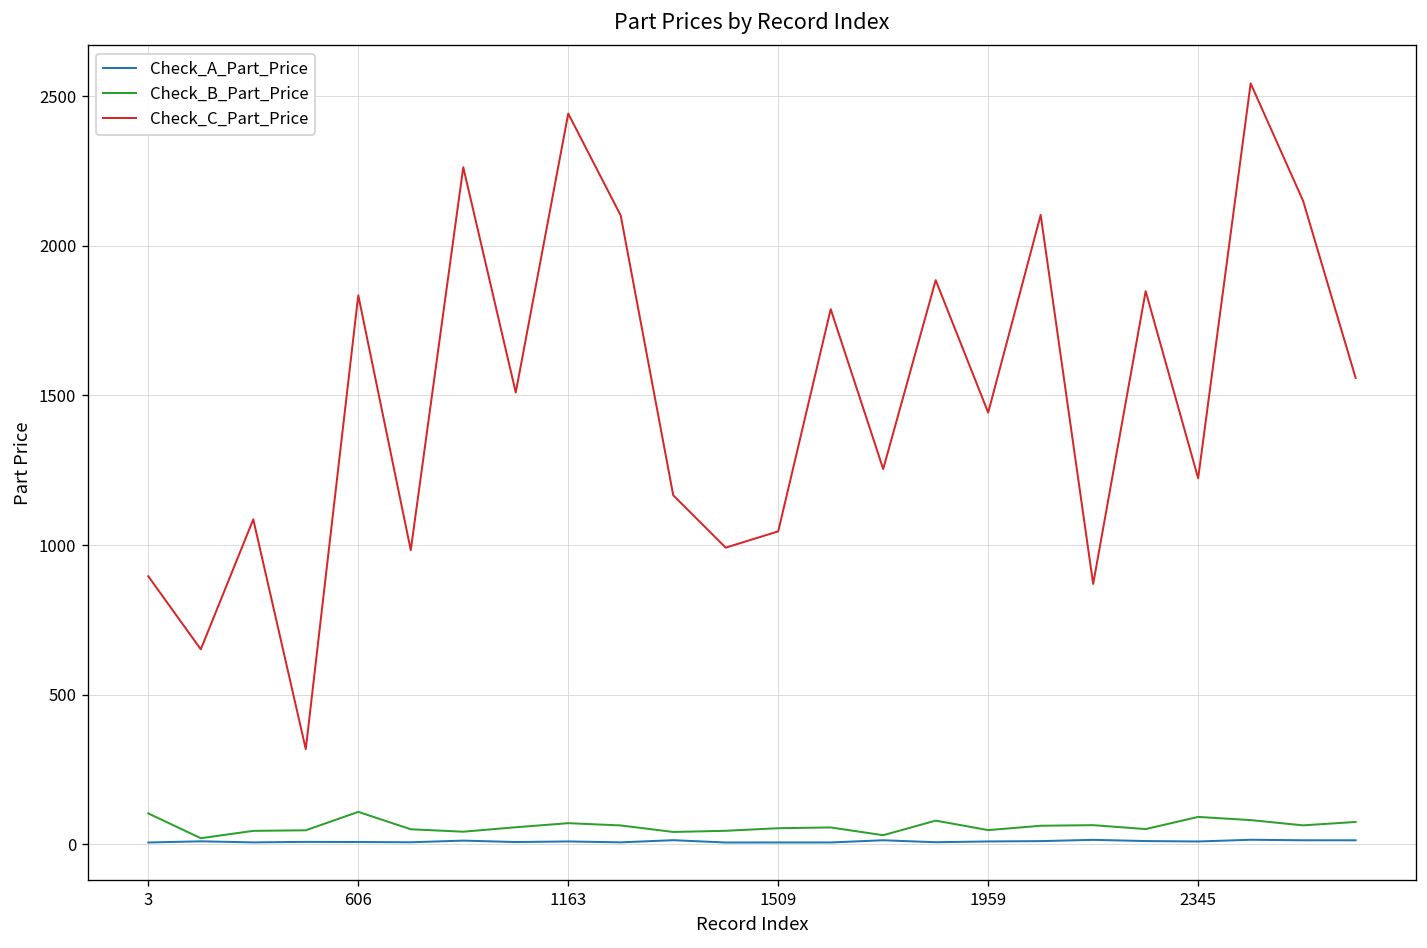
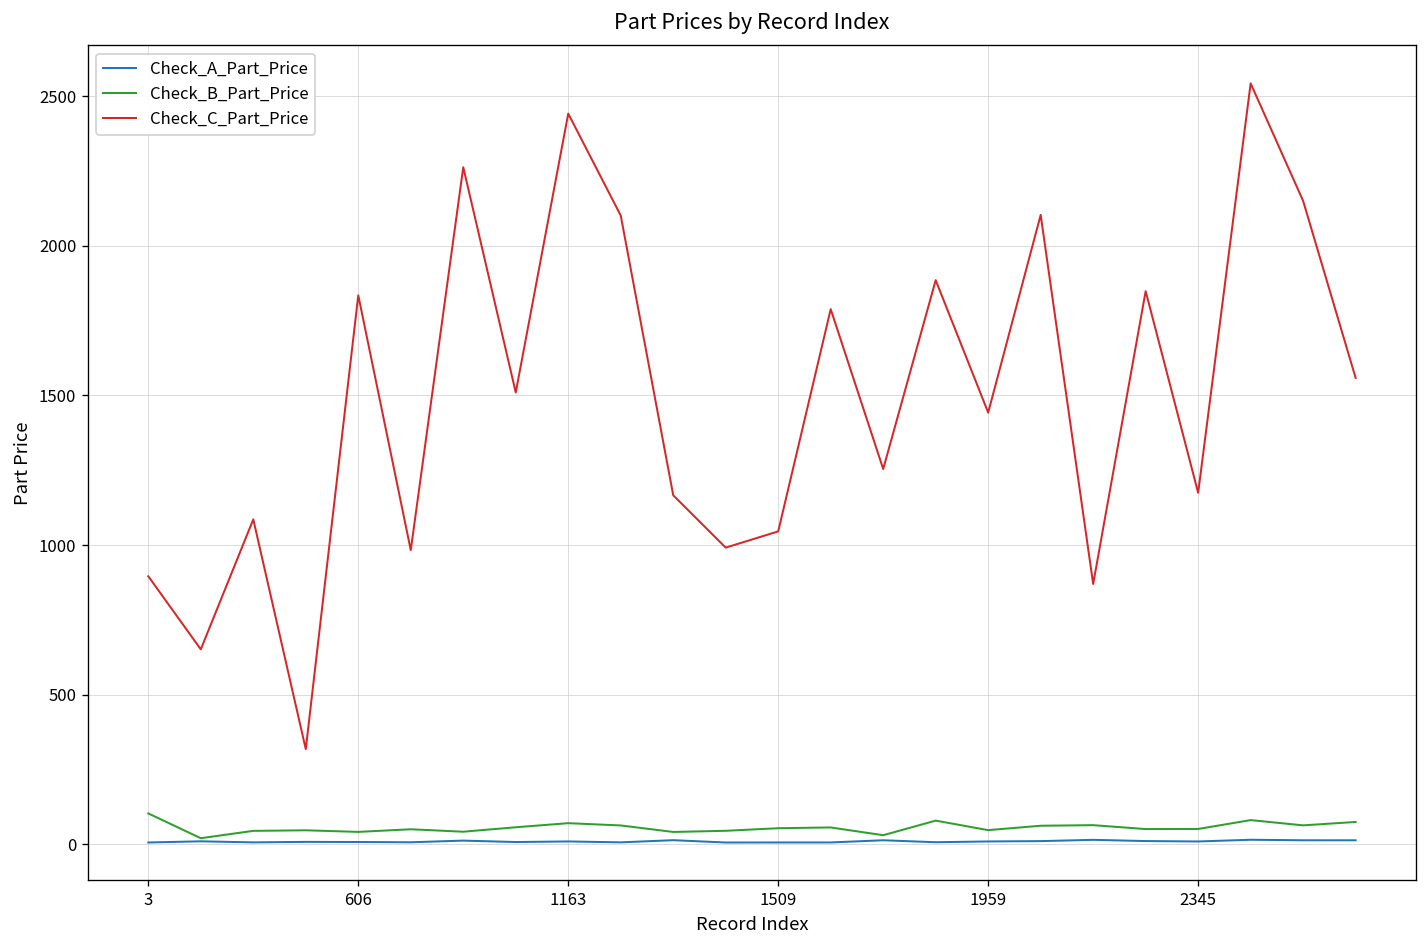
  {
    "Check_A_Part_Price": {
      "3": 10,
      "606": 10,
      "1163": 10,
      "1509": 10,
      "1959": 10,
      "2345": 10
    },
    "Check_B_Part_Price": {
      "3": 100,
-     "606": 110,
+     "606": 40,
      "1163": 70,
      "1509": 50,
      "1959": 50,
-     "2345": 90
+     "2345": 50
    },
    "Check_C_Part_Price": {
      "3": 900,
      "606": 1830,
      "1163": 2440,
      "1509": 1050,
      "1959": 1440,
-     "2345": 1220
+     "2345": 1170
    }
  }
